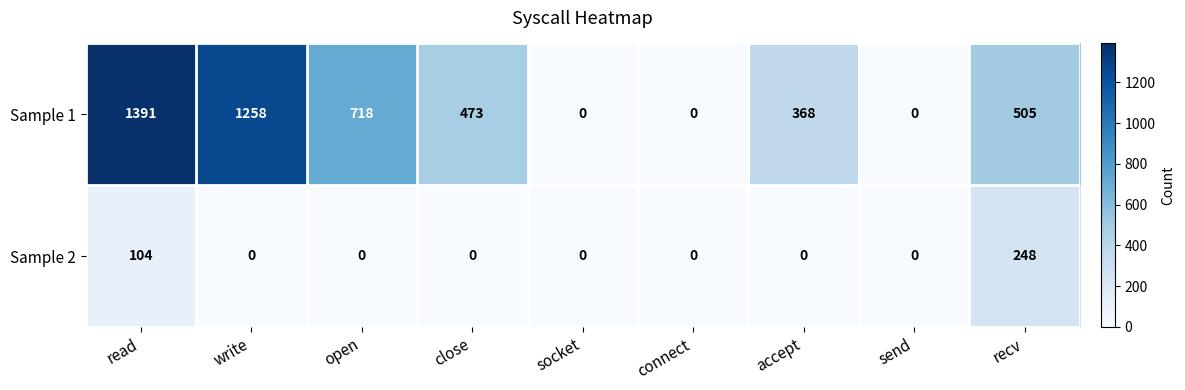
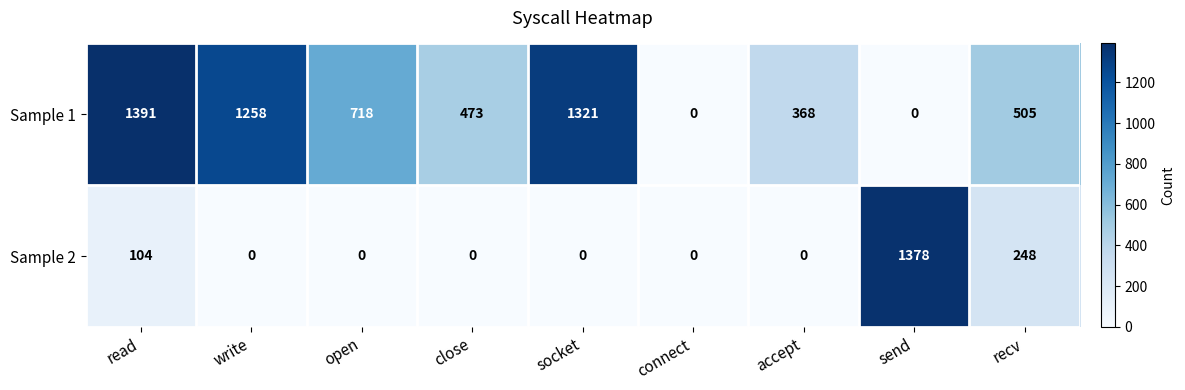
  {
    "Sample 1": {
      "read": 1391,
      "write": 1258,
      "open": 718,
      "close": 473,
-     "socket": 0,
+     "socket": 1321,
      "connect": 0,
      "accept": 368,
      "send": 0,
      "recv": 505
    },
    "Sample 2": {
      "read": 104,
      "write": 0,
      "open": 0,
      "close": 0,
      "socket": 0,
      "connect": 0,
      "accept": 0,
-     "send": 0,
+     "send": 1378,
      "recv": 248
    }
  }
